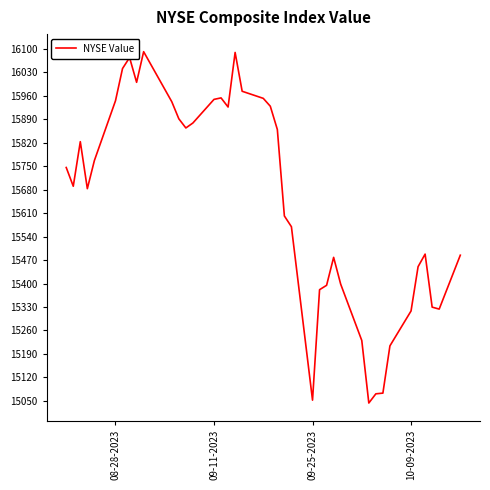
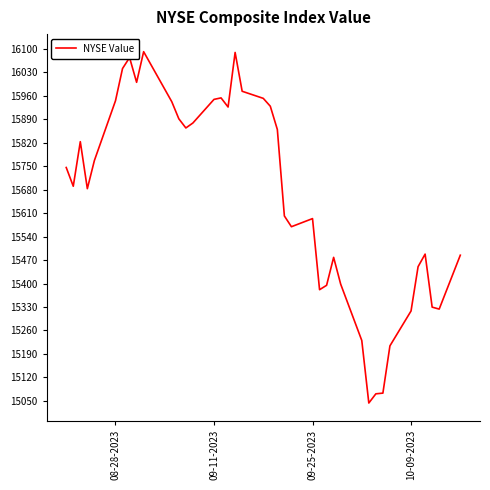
  {
    "08-28-2023": 15950,
    "09-11-2023": 15950,
-   "09-25-2023": 15050,
+   "09-25-2023": 15590,
    "10-09-2023": 15320
  }
